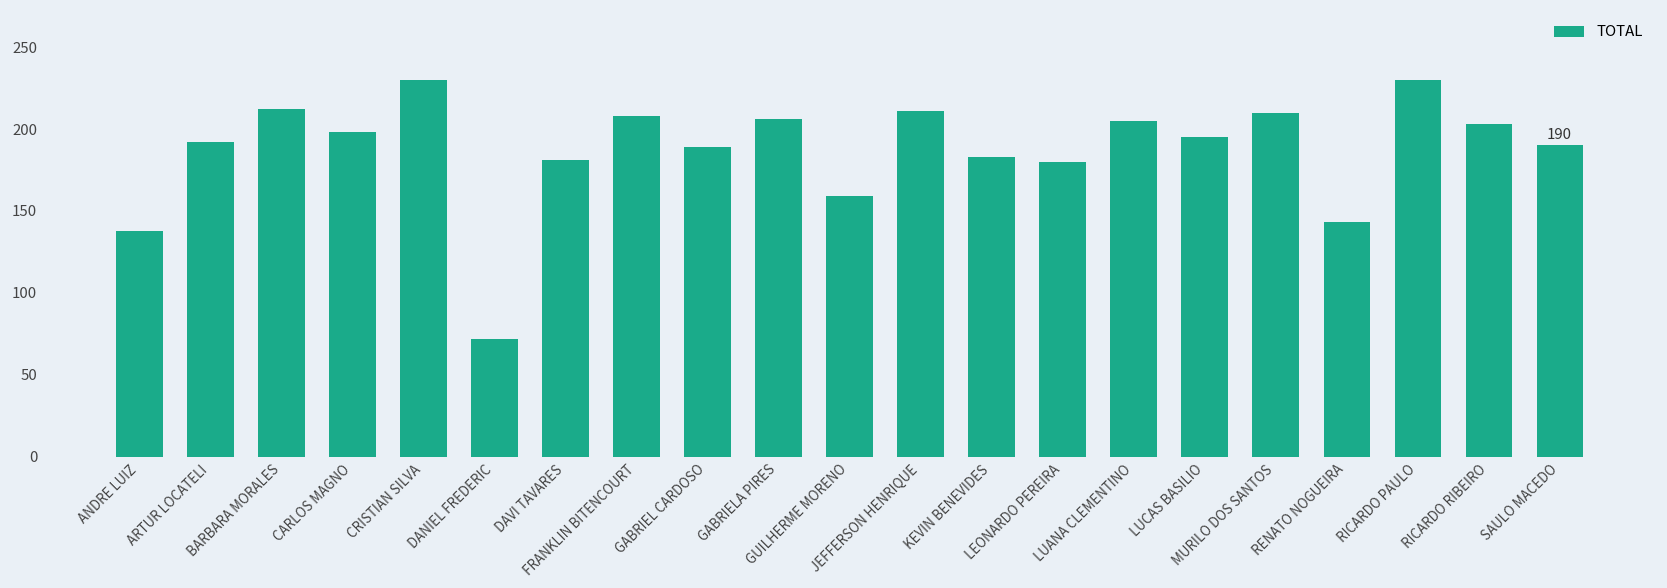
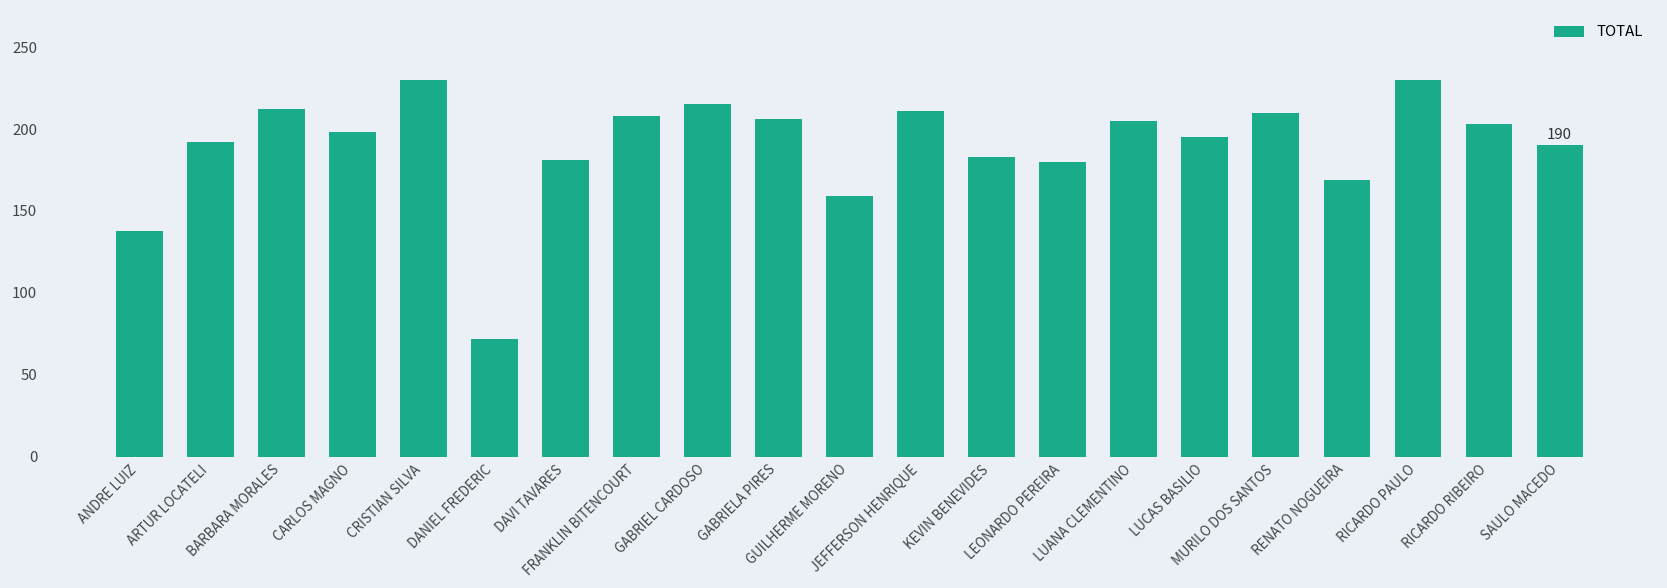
  {
    "ANDRE LUIZ": 138,
    "ARTUR LOCATELI": 192,
    "BARBARA MORALES": 212,
    "CARLOS MAGNO": 198,
    "CRISTIAN SILVA": 230,
    "DANIEL FREDERIC": 72,
    "DAVI TAVARES": 181,
    "FRANKLIN BITENCOURT": 208,
-   "GABRIEL CARDOSO": 189,
+   "GABRIEL CARDOSO": 215,
    "GABRIELA PIRES": 206,
    "GUILHERME MORENO": 159,
    "JEFFERSON HENRIQUE": 211,
    "KEVIN BENEVIDES": 183,
    "LEONARDO PEREIRA": 180,
    "LUANA CLEMENTINO": 205,
    "LUCAS BASILIO": 195,
    "MURILO DOS SANTOS": 210,
-   "RENATO NOGUEIRA": 143,
+   "RENATO NOGUEIRA": 169,
    "RICARDO PAULO": 230,
    "RICARDO RIBEIRO": 203
  }
